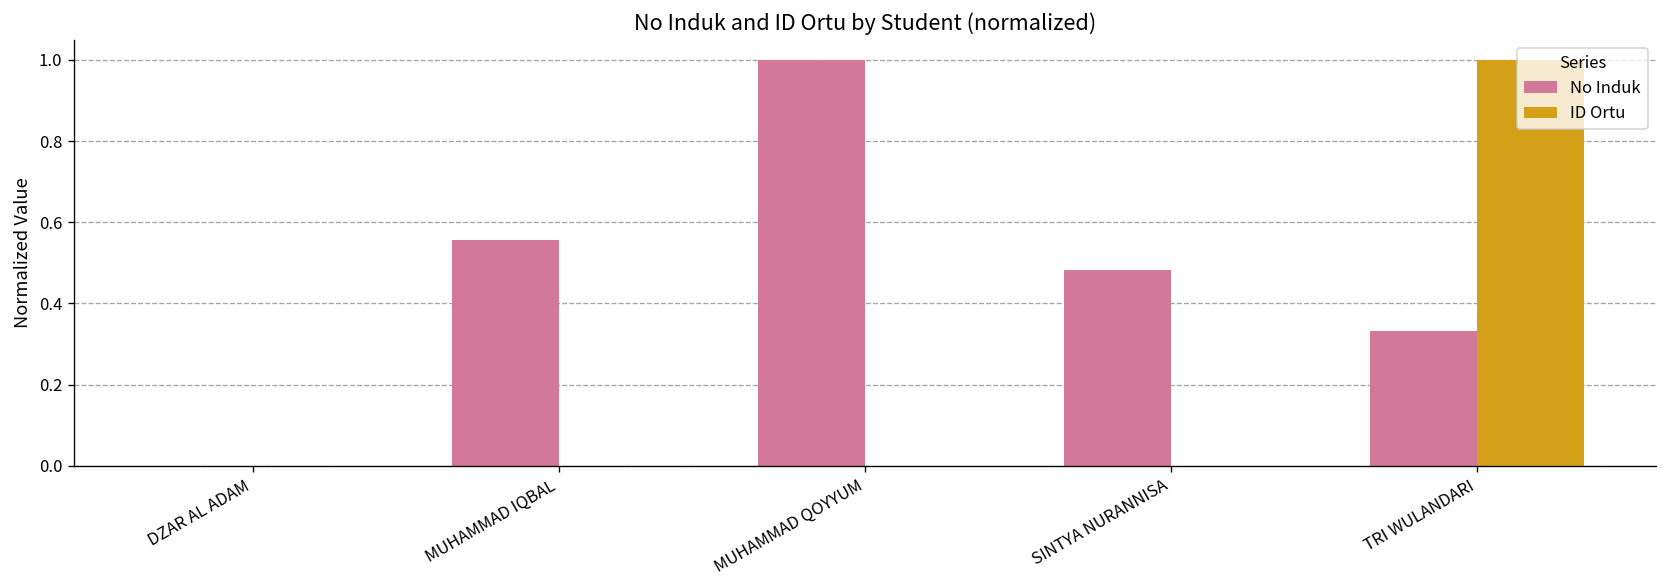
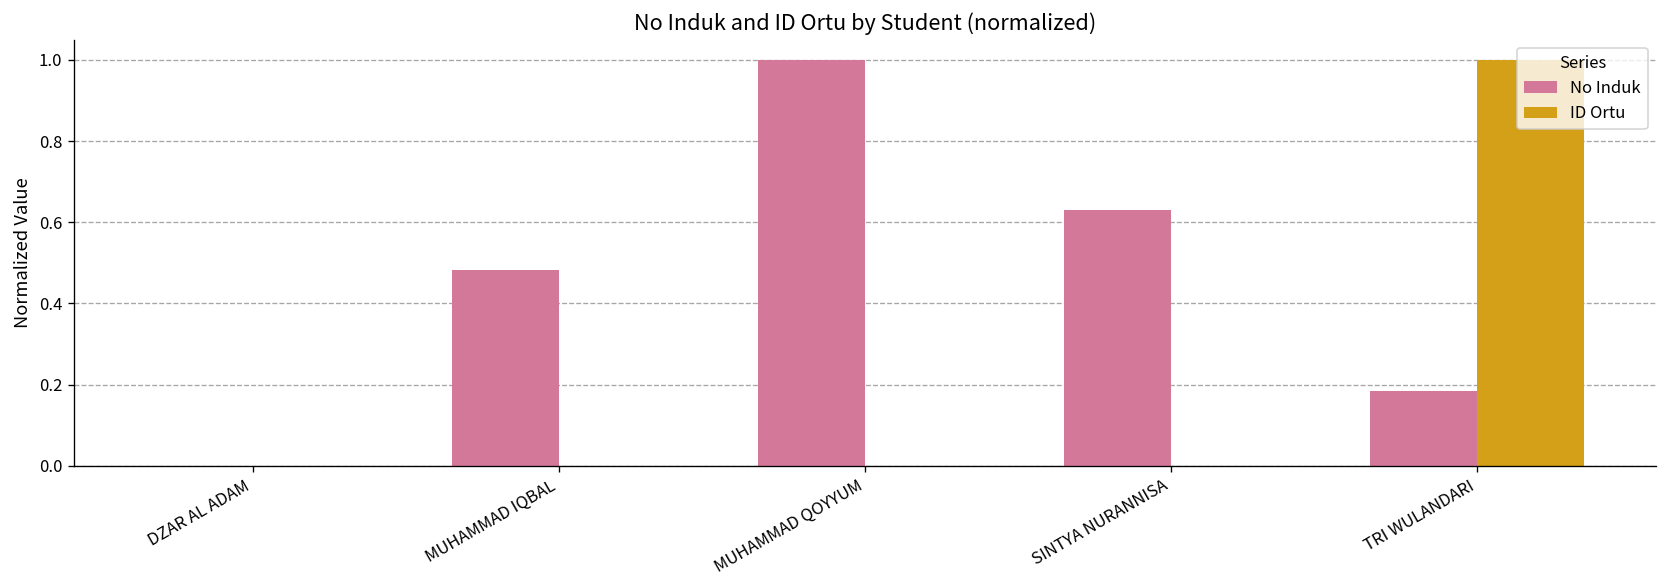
  {
    "No Induk": {
      "DZAR AL ADAM": 0.00,
-     "MUHAMMAD IQBAL": 0.56,
+     "MUHAMMAD IQBAL": 0.48,
      "MUHAMMAD QOYYUM": 1.00,
-     "SINTYA NURANNISA": 0.48,
-     "TRI WULANDARI": 0.33
+     "SINTYA NURANNISA": 0.63,
+     "TRI WULANDARI": 0.19
    },
    "ID Ortu": {
      "MUHAMMAD IQBAL": 0.00
    }
  }
